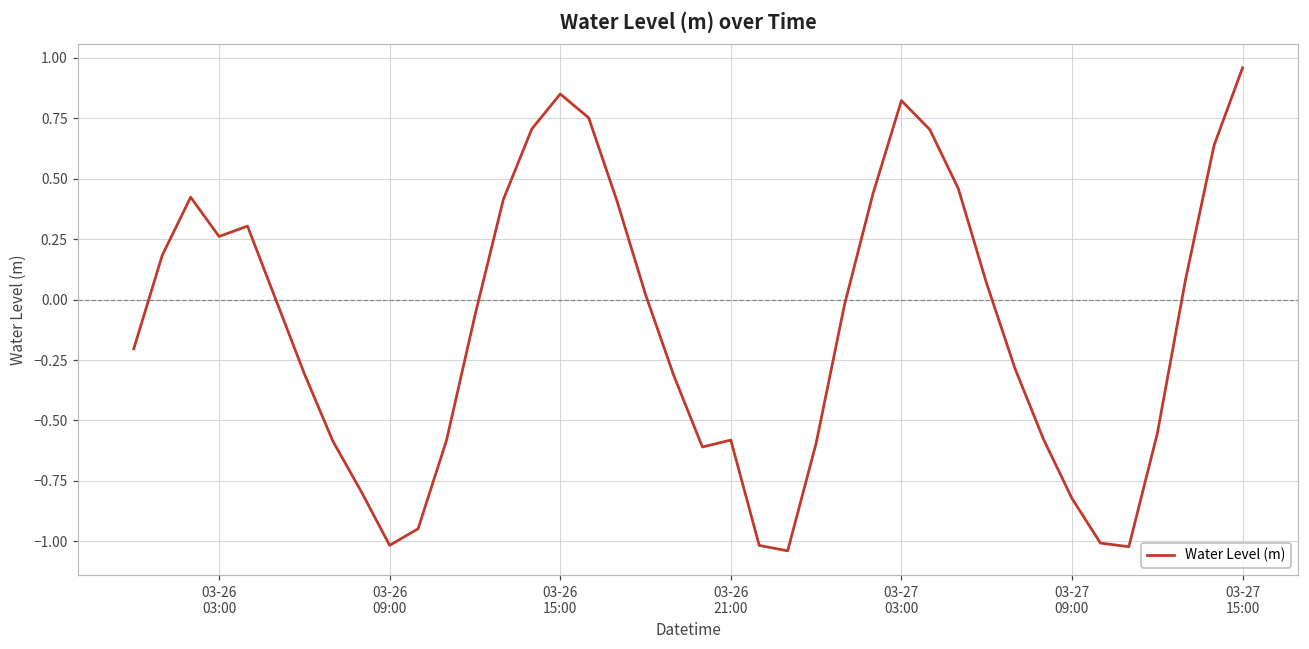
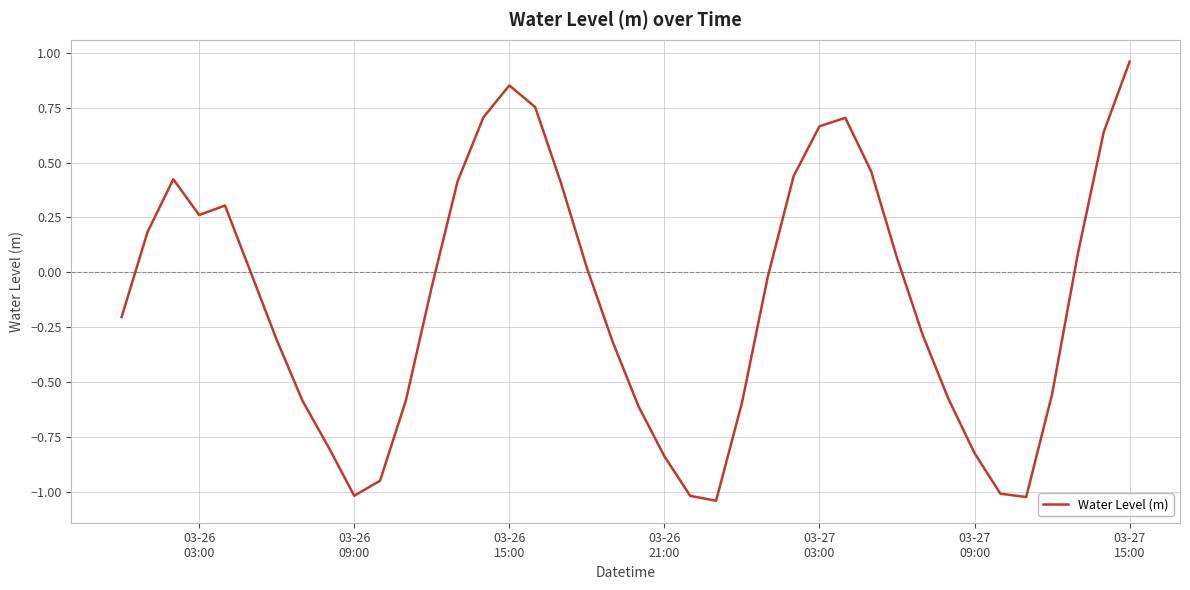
  {
    "03-26 03:00": 0.26,
    "03-26 09:00": -1.02,
    "03-26 15:00": 0.85,
-   "03-26 21:00": -0.58,
-   "03-27 03:00": 0.82,
+   "03-26 21:00": -0.84,
+   "03-27 03:00": 0.66,
    "03-27 09:00": -0.82,
    "03-27 15:00": 0.96
  }
